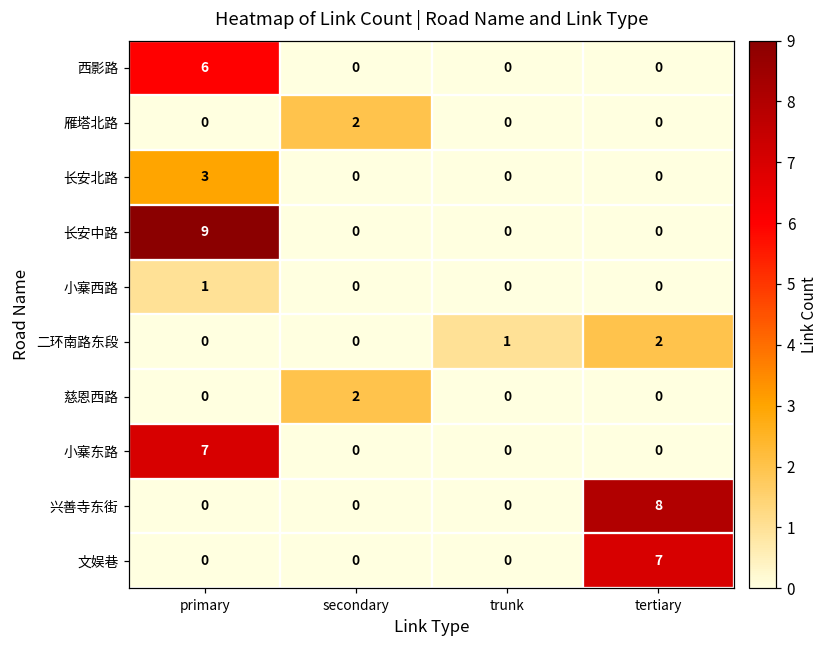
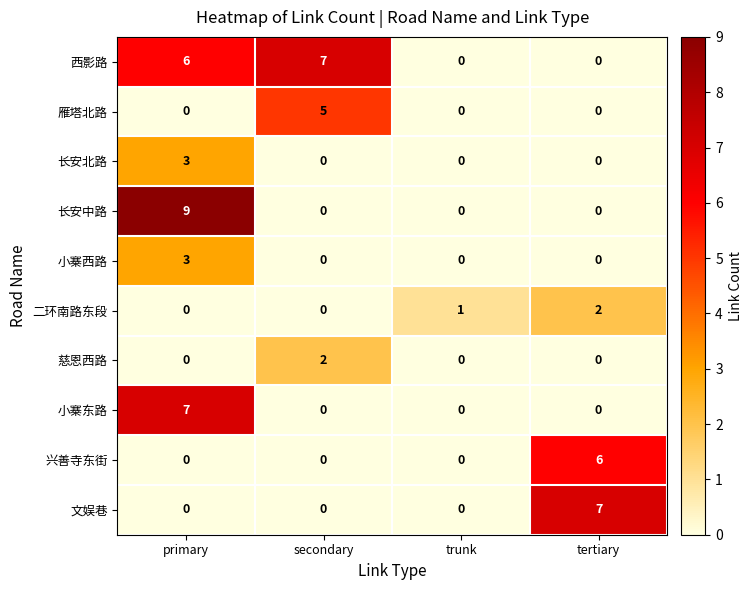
  {
    "西影路": {
      "primary": 6,
-     "secondary": 0,
+     "secondary": 7,
      "trunk": 0,
      "tertiary": 0
    },
    "雁塔北路": {
      "primary": 0,
-     "secondary": 2,
+     "secondary": 5,
      "trunk": 0,
      "tertiary": 0
    },
    "长安北路": {
      "primary": 3,
      "secondary": 0,
      "trunk": 0,
      "tertiary": 0
    },
    "长安中路": {
      "primary": 9,
      "secondary": 0,
      "trunk": 0,
      "tertiary": 0
    },
    "小寨西路": {
-     "primary": 1,
+     "primary": 3,
      "secondary": 0,
      "trunk": 0,
      "tertiary": 0
    },
    "二环南路东段": {
      "primary": 0,
      "secondary": 0,
      "trunk": 1,
      "tertiary": 2
    },
    "慈恩西路": {
      "primary": 0,
      "secondary": 2,
      "trunk": 0,
      "tertiary": 0
    },
    "小寨东路": {
      "primary": 7,
      "secondary": 0,
      "trunk": 0,
      "tertiary": 0
    },
    "兴善寺东街": {
      "primary": 0,
      "secondary": 0,
      "trunk": 0,
-     "tertiary": 8
+     "tertiary": 6
    },
    "文娱巷": {
      "primary": 0,
      "secondary": 0,
      "trunk": 0,
      "tertiary": 7
    }
  }
